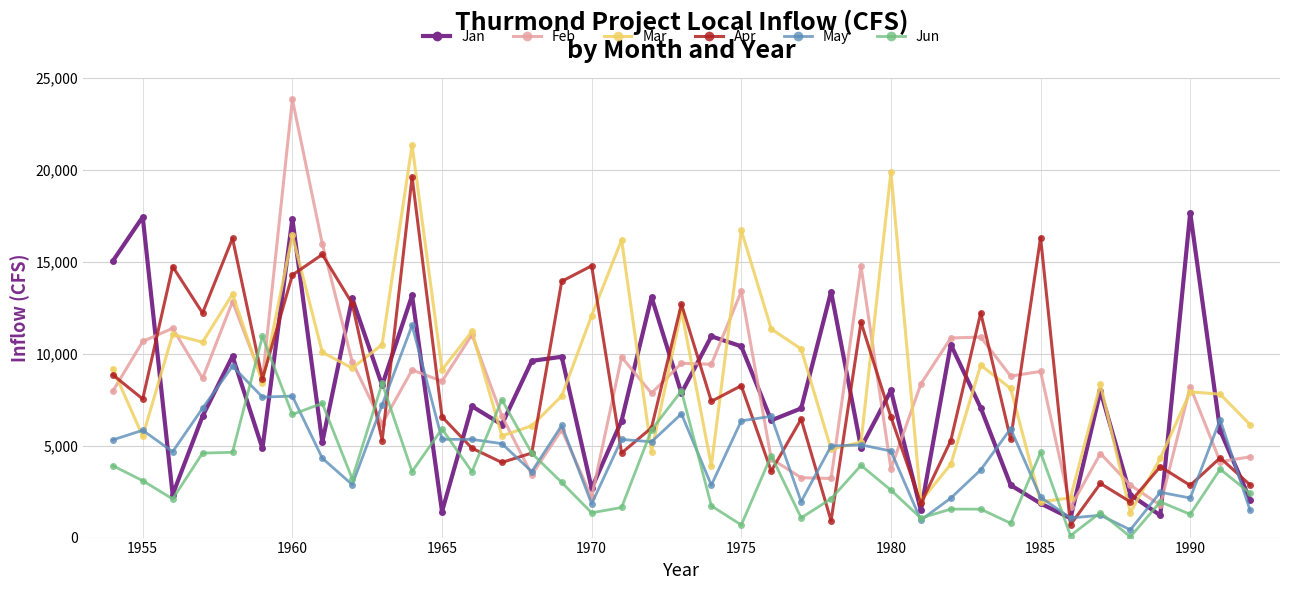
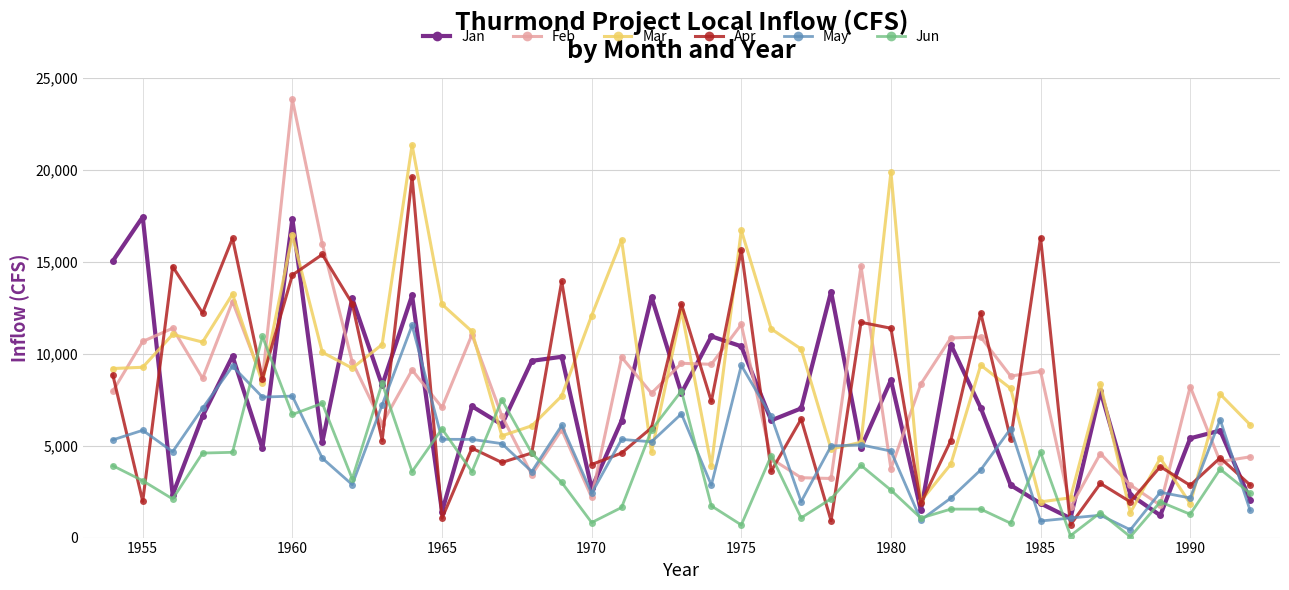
  {
    "Jan": {
      "1955": "17,400",
      "1960": "17,300",
      "1965": "1,400",
      "1970": "2,700",
      "1975": "10,400",
-     "1980": "8,000",
-     "1990": "17,700"
+     "1980": "8,600",
+     "1990": "5,400"
    },
    "Feb": {
      "1955": "10,700",
      "1960": "23,800",
-     "1965": "8,500",
+     "1965": "7,100",
      "1970": "2,200",
-     "1975": "13,400",
+     "1975": "11,600",
      "1980": "3,700",
      "1985": "9,000",
      "1990": "8,200"
    },
    "Mar": {
-     "1955": "5,500",
+     "1955": "9,300",
      "1960": "16,400",
-     "1965": "9,100",
+     "1965": "12,700",
      "1970": "12,100",
      "1975": "16,700",
      "1980": "19,900",
-     "1990": "7,900"
+     "1990": "1,800"
    },
    "Apr": {
-     "1955": "7,500",
+     "1955": "2,000",
      "1960": "14,300",
-     "1965": "6,600",
-     "1970": "14,800",
-     "1975": "8,300",
-     "1980": "6,600",
+     "1965": "1,000",
+     "1970": "4,000",
+     "1975": "15,600",
+     "1980": "11,400",
      "1985": "16,300",
      "1990": "2,800"
    },
    "May": {
      "1955": "5,800",
      "1960": "7,700",
      "1965": "5,300",
-     "1970": "1,800",
-     "1975": "6,300",
+     "1970": "2,400",
+     "1975": "9,400",
      "1980": "4,700",
-     "1985": "2,200",
+     "1985": "900",
      "1990": "2,200"
    },
    "Jun": {
      "1955": "3,100",
      "1960": "6,700",
      "1965": "5,900",
-     "1970": "1,300",
+     "1970": "800",
      "1975": "700",
      "1980": "2,600",
      "1985": "4,600",
      "1990": "1,300"
    }
  }
